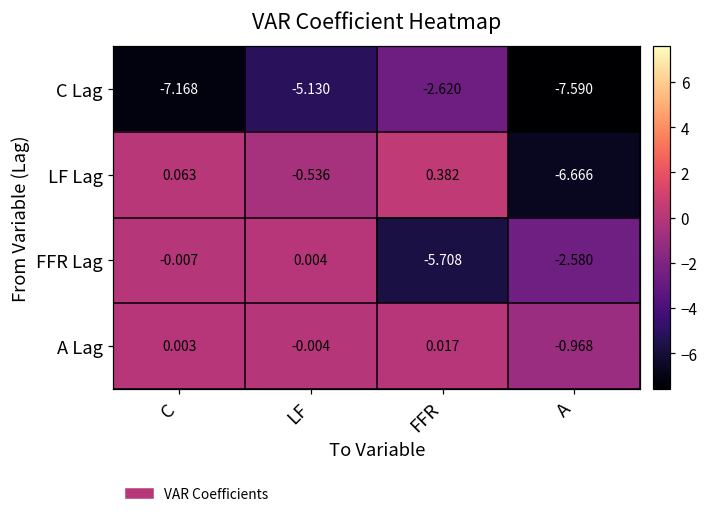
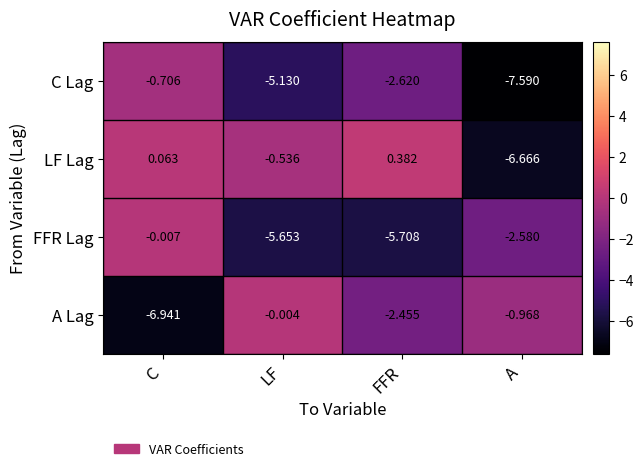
  {
    "C Lag": {
-     "C": -7.168,
+     "C": -0.706,
      "LF": -5.130,
      "FFR": -2.620,
      "A": -7.590
    },
    "LF Lag": {
      "C": 0.063,
      "LF": -0.536,
      "FFR": 0.382,
      "A": -6.666
    },
    "FFR Lag": {
      "C": -0.007,
-     "LF": 0.004,
+     "LF": -5.653,
      "FFR": -5.708,
      "A": -2.580
    },
    "A Lag": {
-     "C": 0.003,
+     "C": -6.941,
      "LF": -0.004,
-     "FFR": 0.017,
+     "FFR": -2.455,
      "A": -0.968
    }
  }
